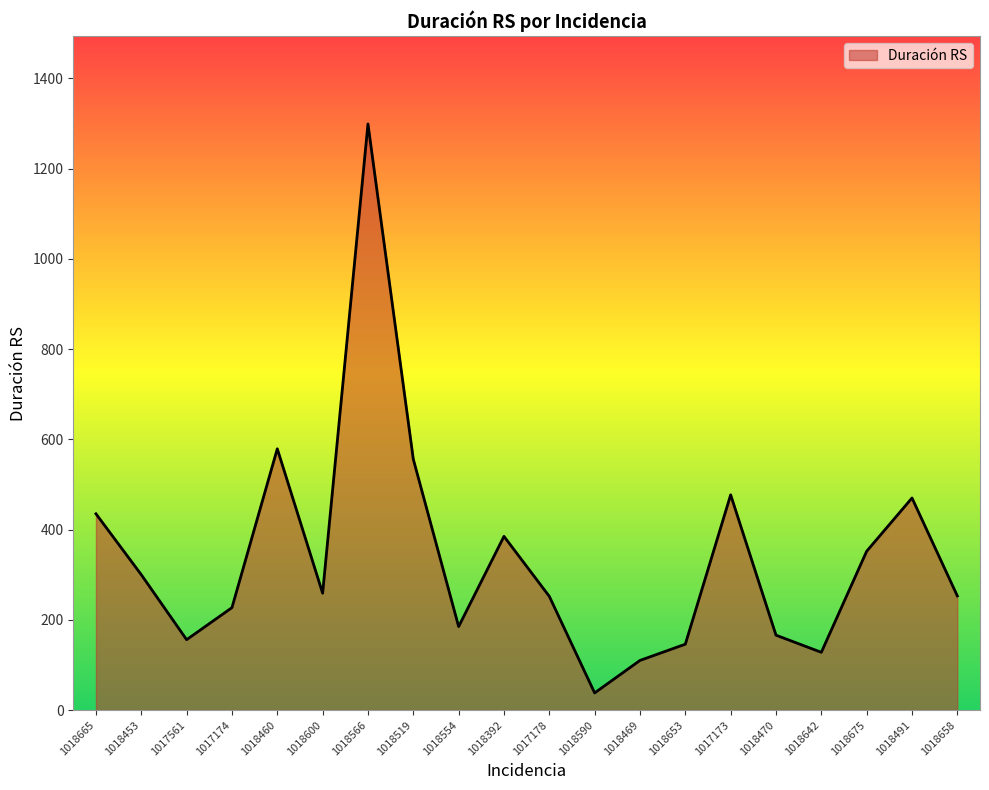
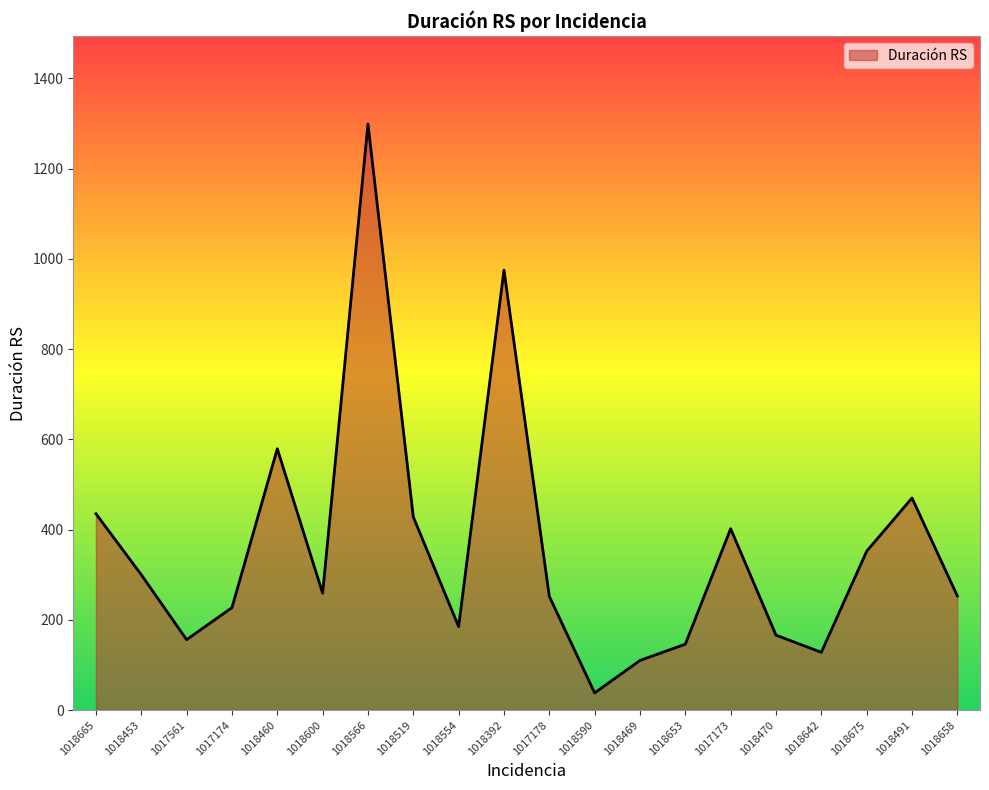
  {
    "1018665": 440,
    "1018453": 300,
    "1017561": 160,
    "1017174": 230,
    "1018460": 580,
    "1018600": 260,
    "1018566": 1300,
-   "1018519": 560,
+   "1018519": 430,
    "1018554": 190,
-   "1018392": 390,
+   "1018392": 980,
    "1017178": 250,
    "1018590": 40,
    "1018469": 110,
    "1018653": 150,
-   "1017173": 480,
+   "1017173": 400,
    "1018470": 170,
    "1018642": 130,
    "1018675": 350,
    "1018491": 470,
    "1018658": 250
  }
